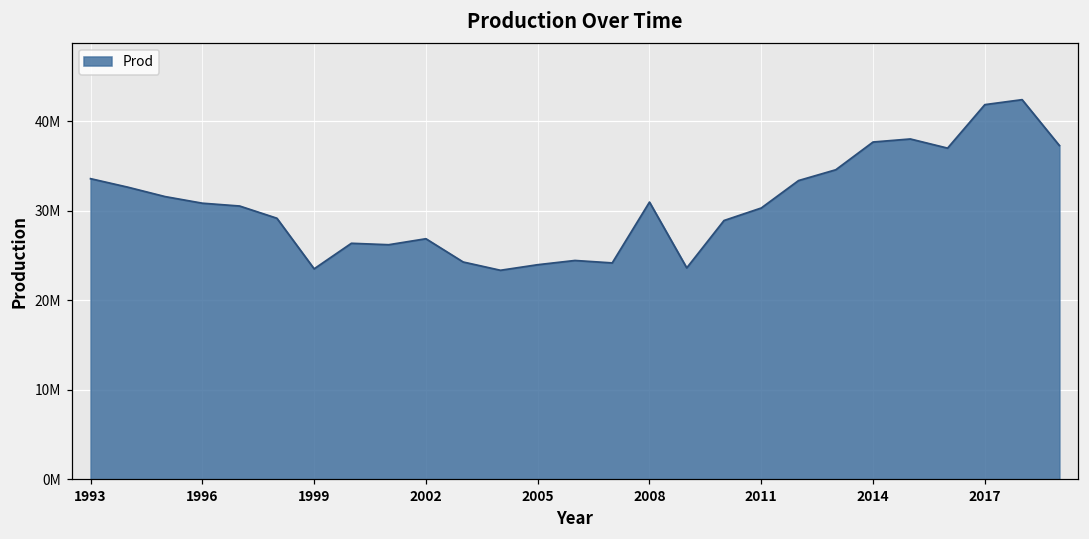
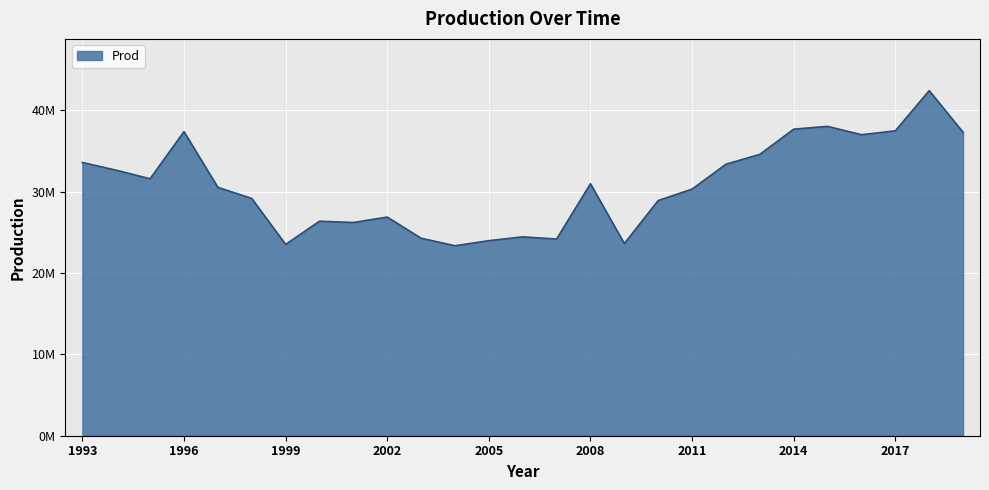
  {
    "1993": 34000000,
-   "1996": 31000000,
+   "1996": 37000000,
    "1999": 24000000,
    "2002": 27000000,
    "2005": 24000000,
    "2008": 31000000,
    "2011": 30000000,
    "2014": 38000000,
-   "2017": 42000000
+   "2017": 37000000
  }
